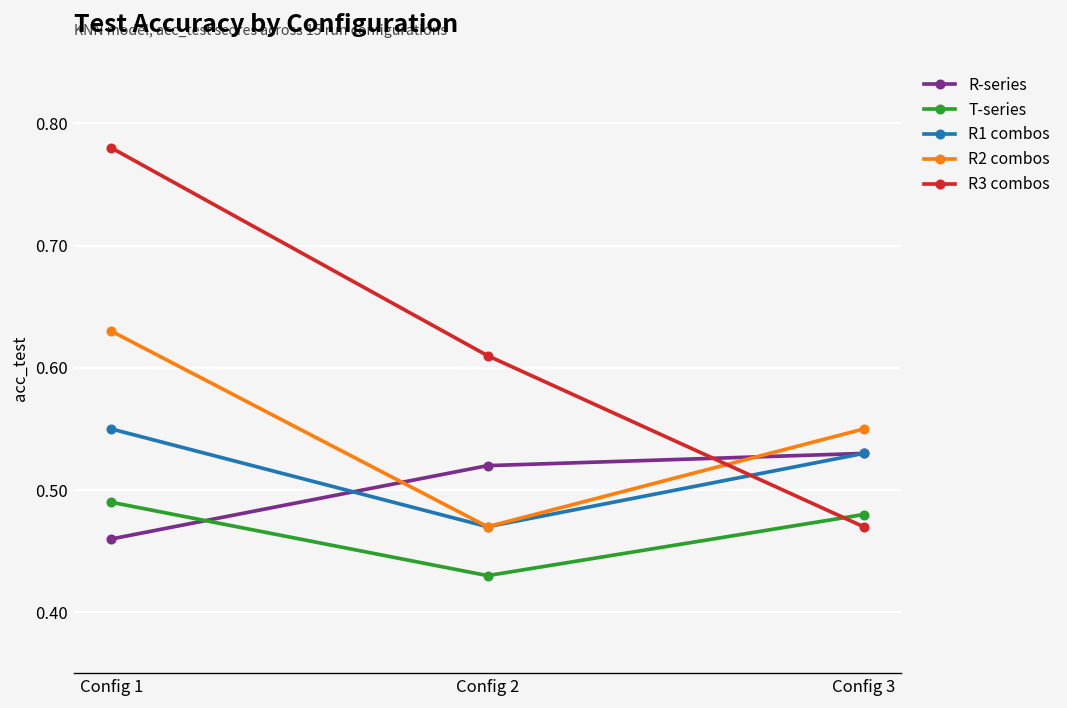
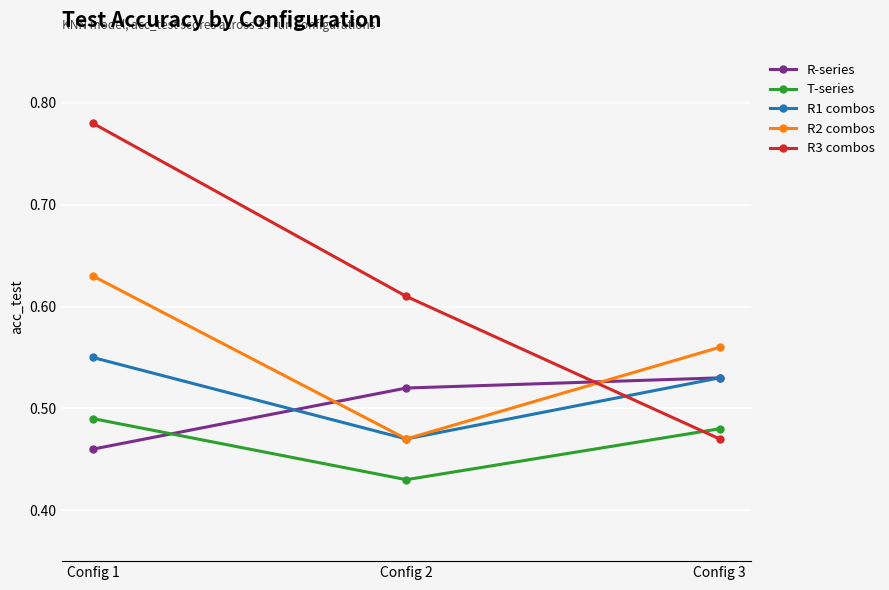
  {
    "R-series": {
      "Config 1": 0.46,
      "Config 2": 0.52
    },
    "T-series": {
      "Config 1": 0.49,
      "Config 2": 0.43,
      "Config 3": 0.48
    },
    "R1 combos": {
      "Config 1": 0.55
    },
    "R2 combos": {
      "Config 1": 0.63,
-     "Config 3": 0.55
+     "Config 3": 0.56
    },
    "R3 combos": {
      "Config 1": 0.78,
      "Config 2": 0.61,
      "Config 3": 0.47
    }
  }
